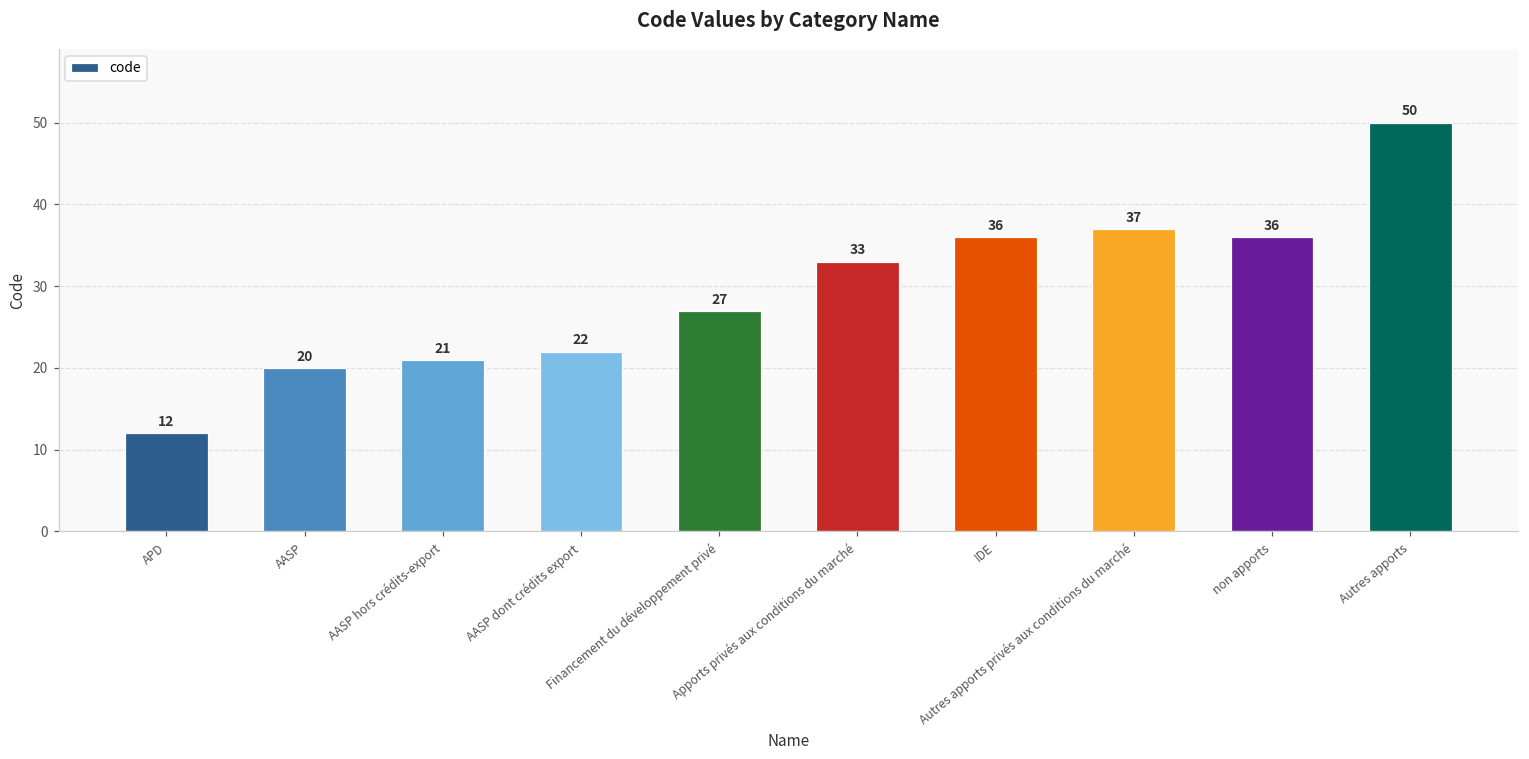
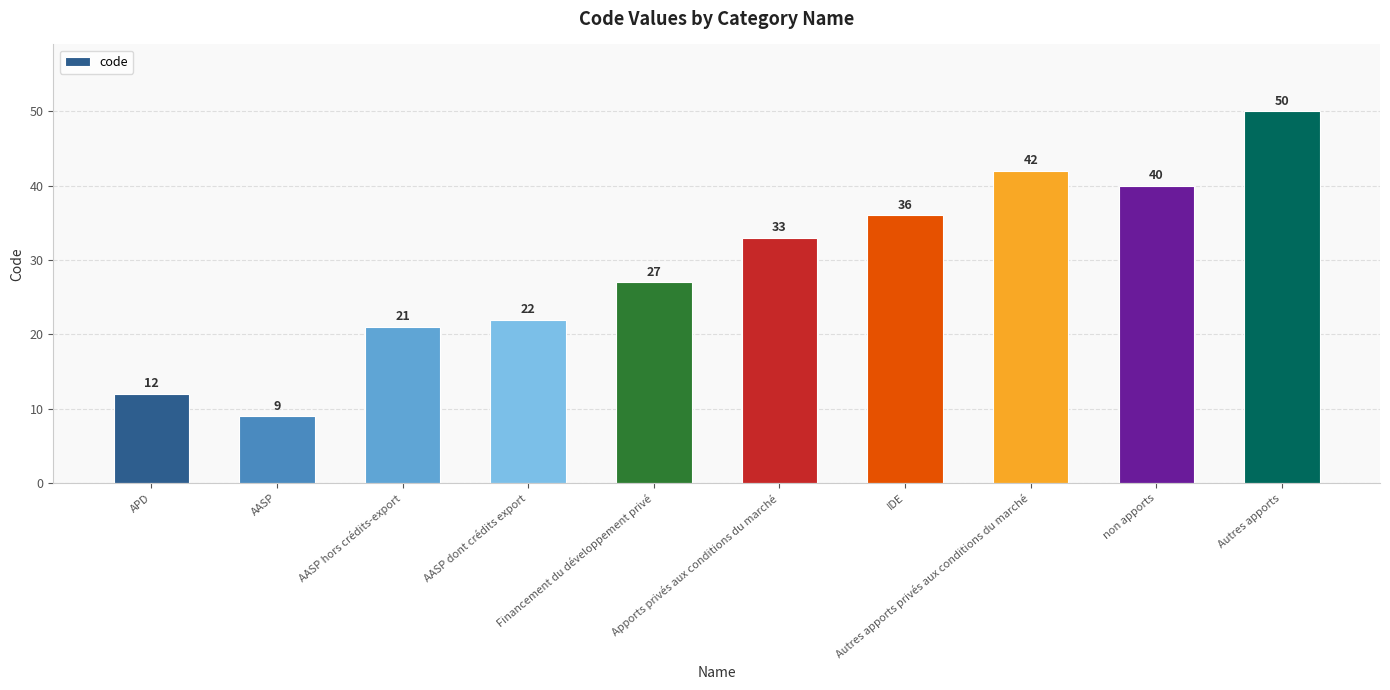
  {
    "APD": 12,
-   "AASP": 20,
+   "AASP": 9,
    "AASP hors crédits-export": 21,
    "AASP dont crédits export": 22,
    "Financement du développement privé": 27,
    "Apports privés aux conditions du marché": 33,
    "IDE": 36,
-   "Autres apports privés aux conditions du marché": 37,
-   "non apports": 36,
+   "Autres apports privés aux conditions du marché": 42,
+   "non apports": 40,
    "Autres apports": 50
  }
